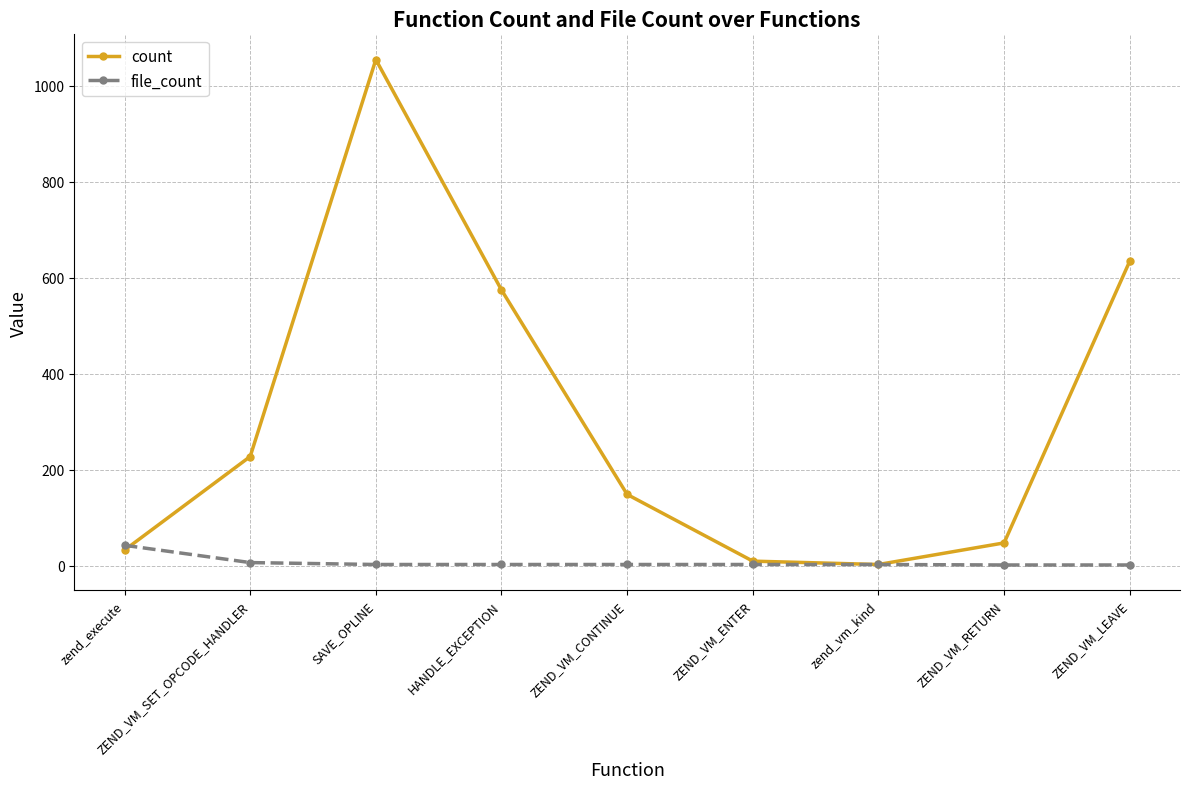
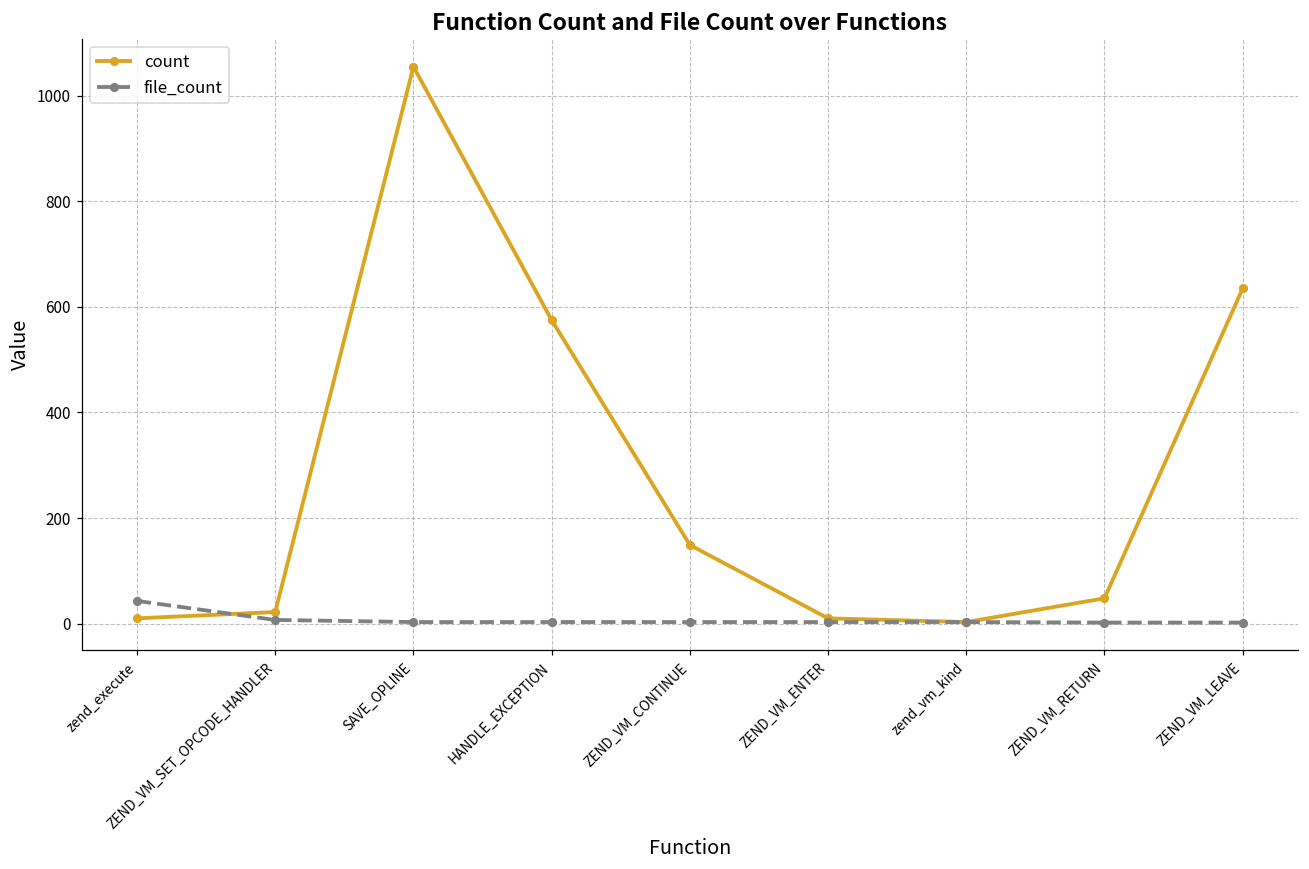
  {
    "count": {
-     "zend_execute": 30,
-     "ZEND_VM_SET_OPCODE_HANDLER": 230,
+     "zend_execute": 10,
+     "ZEND_VM_SET_OPCODE_HANDLER": 20,
      "SAVE_OPLINE": 1060,
      "HANDLE_EXCEPTION": 580,
      "ZEND_VM_CONTINUE": 150,
      "ZEND_VM_ENTER": 10,
      "ZEND_VM_RETURN": 50,
      "ZEND_VM_LEAVE": 640
    },
    "file_count": {
      "zend_execute": 40,
      "ZEND_VM_SET_OPCODE_HANDLER": 10,
      "SAVE_OPLINE": 0,
      "HANDLE_EXCEPTION": 0,
      "ZEND_VM_CONTINUE": 0,
      "ZEND_VM_ENTER": 0,
      "ZEND_VM_RETURN": 0,
      "ZEND_VM_LEAVE": 0
    }
  }
